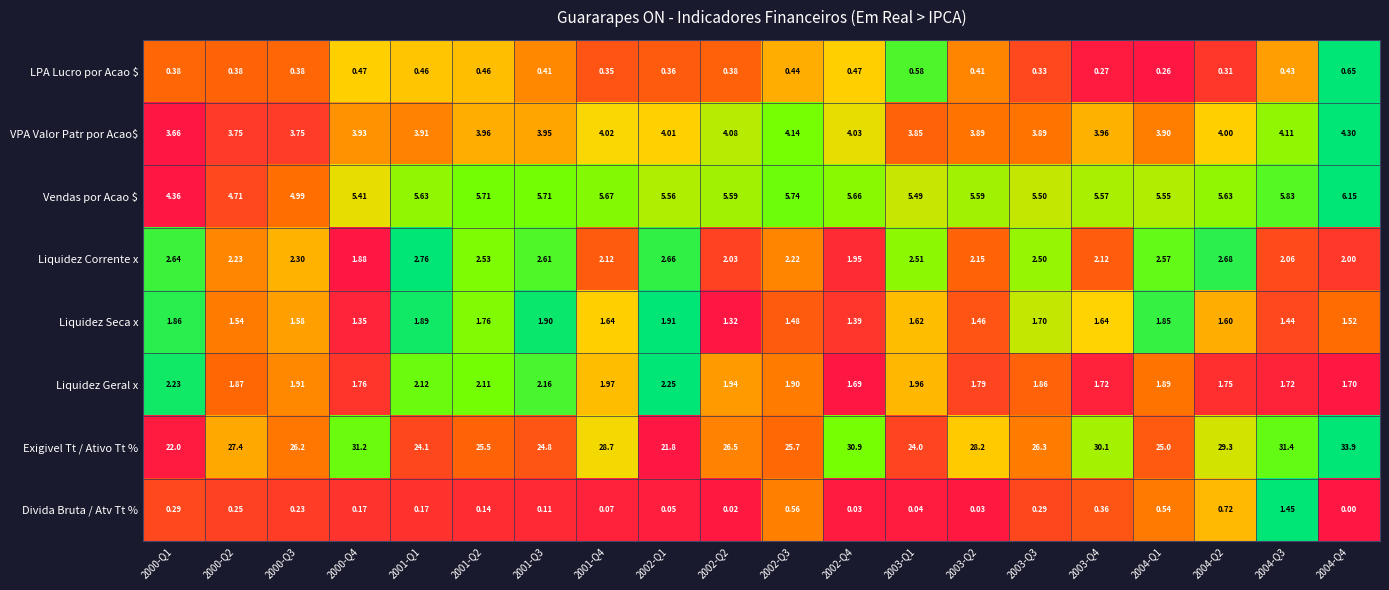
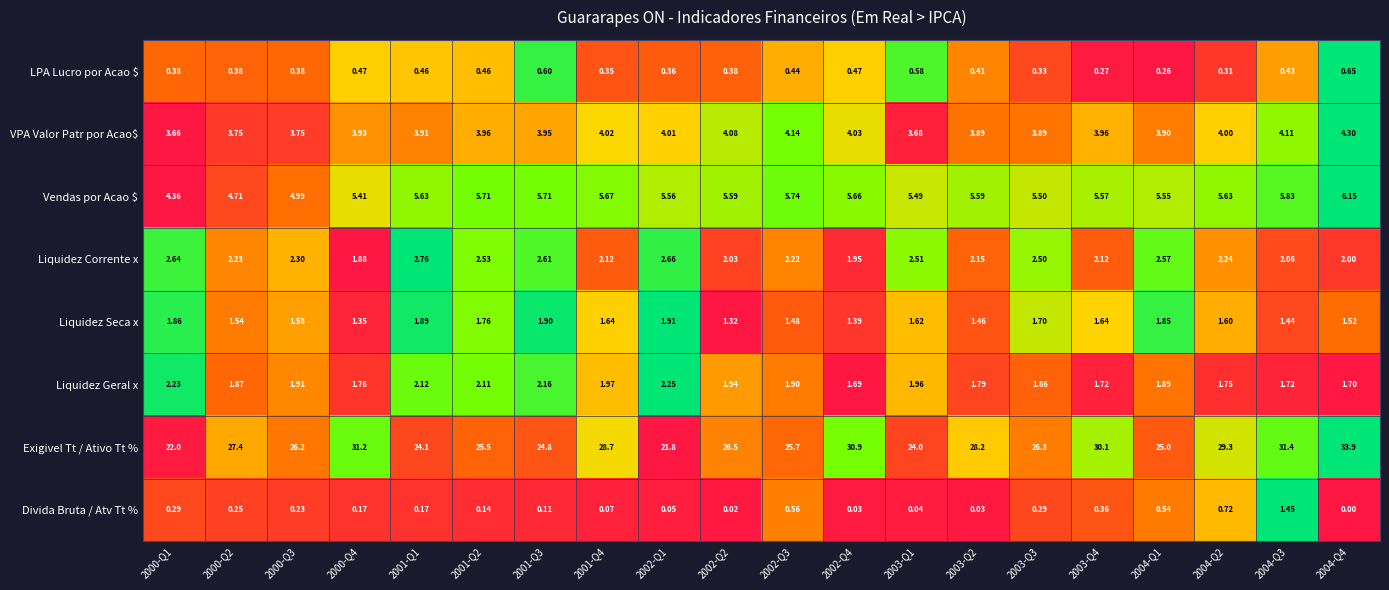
  {
    "LPA Lucro por Acao $": {
      "2000-Q1": 0.38,
      "2000-Q2": 0.38,
      "2000-Q3": 0.38,
      "2000-Q4": 0.47,
      "2001-Q1": 0.46,
      "2001-Q2": 0.46,
-     "2001-Q3": 0.41,
+     "2001-Q3": 0.60,
      "2001-Q4": 0.35,
      "2002-Q1": 0.36,
      "2002-Q2": 0.38,
      "2002-Q3": 0.44,
      "2002-Q4": 0.47,
      "2003-Q1": 0.58,
      "2003-Q2": 0.41,
      "2003-Q3": 0.33,
      "2003-Q4": 0.27,
      "2004-Q1": 0.26,
      "2004-Q2": 0.31,
      "2004-Q3": 0.43,
      "2004-Q4": 0.65
    },
    "VPA Valor Patr por Acao$": {
      "2000-Q1": 3.66,
      "2000-Q2": 3.75,
      "2000-Q3": 3.75,
      "2000-Q4": 3.93,
      "2001-Q1": 3.91,
      "2001-Q2": 3.96,
      "2001-Q3": 3.95,
      "2001-Q4": 4.02,
      "2002-Q1": 4.01,
      "2002-Q2": 4.08,
      "2002-Q3": 4.14,
      "2002-Q4": 4.03,
-     "2003-Q1": 3.85,
+     "2003-Q1": 3.68,
      "2003-Q2": 3.89,
      "2003-Q3": 3.89,
      "2003-Q4": 3.96,
      "2004-Q1": 3.90,
      "2004-Q2": 4.00,
      "2004-Q3": 4.11,
      "2004-Q4": 4.30
    },
    "Vendas por Acao $": {
      "2000-Q1": 4.36,
      "2000-Q2": 4.71,
      "2000-Q3": 4.99,
      "2000-Q4": 5.41,
      "2001-Q1": 5.63,
      "2001-Q2": 5.71,
      "2001-Q3": 5.71,
      "2001-Q4": 5.67,
      "2002-Q1": 5.56,
      "2002-Q2": 5.59,
      "2002-Q3": 5.74,
      "2002-Q4": 5.66,
      "2003-Q1": 5.49,
      "2003-Q2": 5.59,
      "2003-Q3": 5.50,
      "2003-Q4": 5.57,
      "2004-Q1": 5.55,
      "2004-Q2": 5.63,
      "2004-Q3": 5.83,
      "2004-Q4": 6.15
    },
    "Liquidez Corrente x": {
      "2000-Q1": 2.64,
      "2000-Q2": 2.23,
      "2000-Q3": 2.30,
      "2000-Q4": 1.88,
      "2001-Q1": 2.76,
      "2001-Q2": 2.53,
      "2001-Q3": 2.61,
      "2001-Q4": 2.12,
      "2002-Q1": 2.66,
      "2002-Q2": 2.03,
      "2002-Q3": 2.22,
      "2002-Q4": 1.95,
      "2003-Q1": 2.51,
      "2003-Q2": 2.15,
      "2003-Q3": 2.50,
      "2003-Q4": 2.12,
      "2004-Q1": 2.57,
-     "2004-Q2": 2.68,
+     "2004-Q2": 2.24,
      "2004-Q3": 2.06,
      "2004-Q4": 2.00
    },
    "Liquidez Seca x": {
      "2000-Q1": 1.86,
      "2000-Q2": 1.54,
      "2000-Q3": 1.58,
      "2000-Q4": 1.35,
      "2001-Q1": 1.89,
      "2001-Q2": 1.76,
      "2001-Q3": 1.90,
      "2001-Q4": 1.64,
      "2002-Q1": 1.91,
      "2002-Q2": 1.32,
      "2002-Q3": 1.48,
      "2002-Q4": 1.39,
      "2003-Q1": 1.62,
      "2003-Q2": 1.46,
      "2003-Q3": 1.70,
      "2003-Q4": 1.64,
      "2004-Q1": 1.85,
      "2004-Q2": 1.60,
      "2004-Q3": 1.44,
      "2004-Q4": 1.52
    },
    "Liquidez Geral x": {
      "2000-Q1": 2.23,
      "2000-Q2": 1.87,
      "2000-Q3": 1.91,
      "2000-Q4": 1.76,
      "2001-Q1": 2.12,
      "2001-Q2": 2.11,
      "2001-Q3": 2.16,
      "2001-Q4": 1.97,
      "2002-Q1": 2.25,
      "2002-Q2": 1.94,
      "2002-Q3": 1.90,
      "2002-Q4": 1.69,
      "2003-Q1": 1.96,
      "2003-Q2": 1.79,
      "2003-Q3": 1.86,
      "2003-Q4": 1.72,
      "2004-Q1": 1.89,
      "2004-Q2": 1.75,
      "2004-Q3": 1.72,
      "2004-Q4": 1.70
    },
    "Exigivel Tt / Ativo Tt %": {
      "2000-Q1": 22.0,
      "2000-Q2": 27.4,
      "2000-Q3": 26.2,
      "2000-Q4": 31.2,
      "2001-Q1": 24.1,
      "2001-Q2": 25.5,
      "2001-Q3": 24.8,
      "2001-Q4": 28.7,
      "2002-Q1": 21.8,
      "2002-Q2": 26.5,
      "2002-Q3": 25.7,
      "2002-Q4": 30.9,
      "2003-Q1": 24.0,
      "2003-Q2": 28.2,
      "2003-Q3": 26.3,
      "2003-Q4": 30.1,
      "2004-Q1": 25.0,
      "2004-Q2": 29.3,
      "2004-Q3": 31.4,
      "2004-Q4": 33.9
    },
    "Divida Bruta / Atv Tt %": {
      "2000-Q1": 0.29,
      "2000-Q2": 0.25,
      "2000-Q3": 0.23,
      "2000-Q4": 0.17,
      "2001-Q1": 0.17,
      "2001-Q2": 0.14,
      "2001-Q3": 0.11,
      "2001-Q4": 0.07,
      "2002-Q1": 0.05,
      "2002-Q2": 0.02,
      "2002-Q3": 0.56,
      "2002-Q4": 0.03,
      "2003-Q1": 0.04,
      "2003-Q2": 0.03,
      "2003-Q3": 0.29,
      "2003-Q4": 0.36,
      "2004-Q1": 0.54,
      "2004-Q2": 0.72,
      "2004-Q3": 1.45,
      "2004-Q4": 0.00
    }
  }
